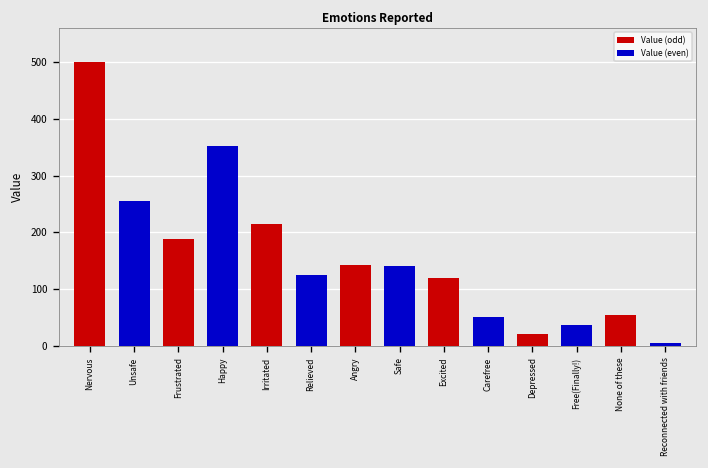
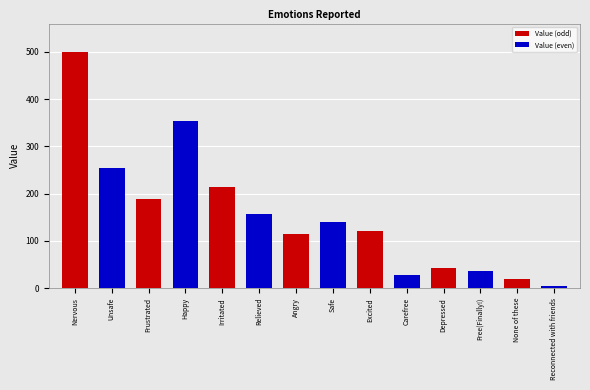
  {
    "Nervous": 500,
    "Unsafe": 260,
    "Frustrated": 190,
    "Happy": 350,
    "Irritated": 210,
-   "Relieved": 120,
-   "Angry": 140,
+   "Relieved": 160,
+   "Angry": 120,
    "Safe": 140,
    "Excited": 120,
-   "Carefree": 50,
-   "Depressed": 20,
+   "Carefree": 30,
+   "Depressed": 40,
    "Free(Finally!)": 40,
-   "None of these": 50
+   "None of these": 20
  }
